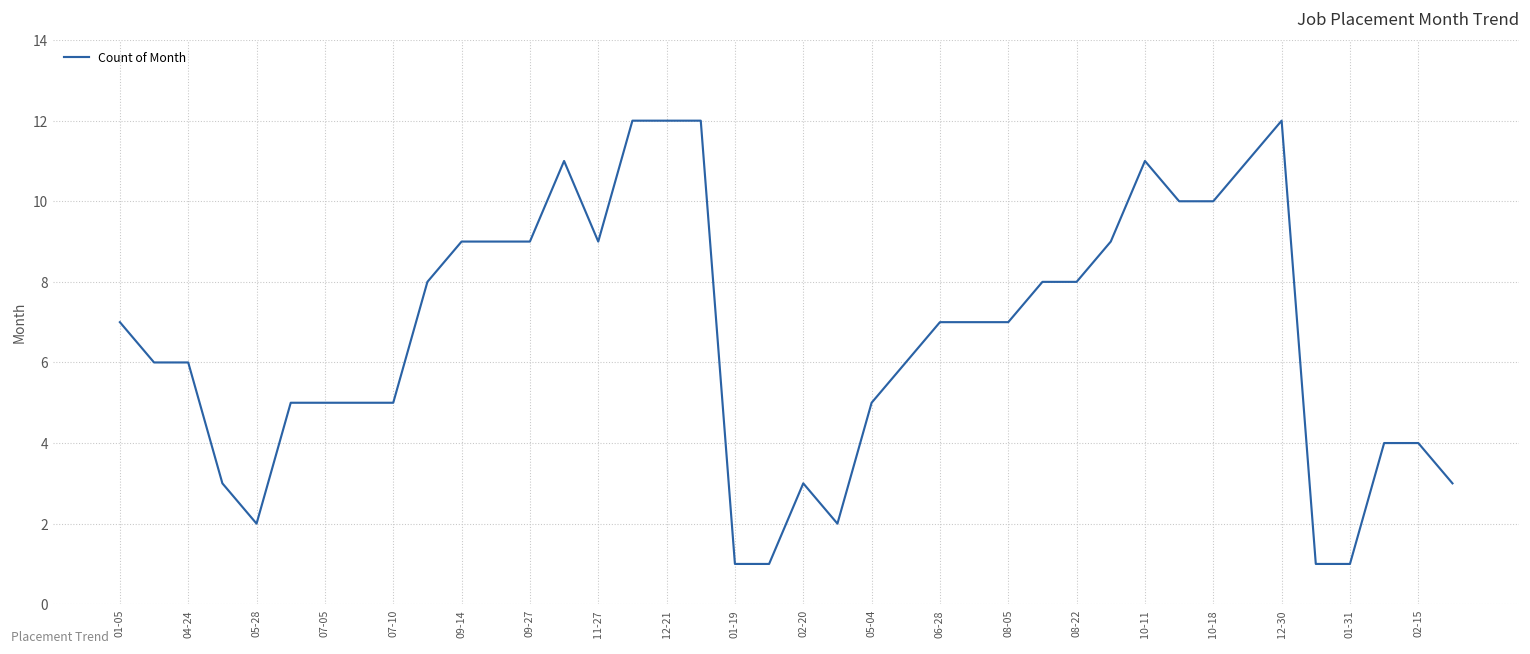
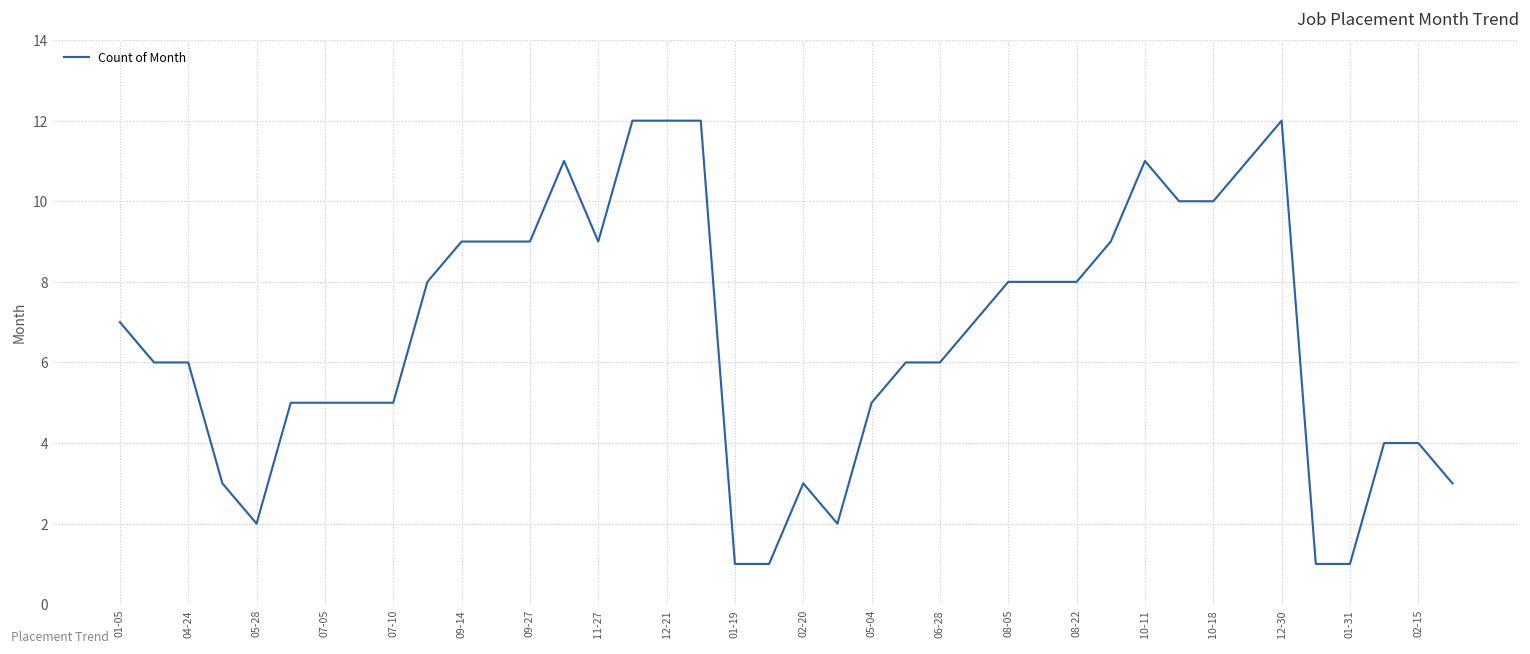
  {
    "01-05": 7,
    "04-24": 6,
    "05-28": 2,
    "07-05": 5,
    "07-10": 5,
    "09-14": 9,
    "09-27": 9,
    "11-27": 9,
    "12-21": 12,
    "01-19": 1,
    "02-20": 3,
    "05-04": 5,
-   "06-28": 7,
-   "08-05": 7,
+   "06-28": 6,
+   "08-05": 8,
    "08-22": 8,
    "10-11": 11,
    "10-18": 10,
    "12-30": 12,
    "01-31": 1,
    "02-15": 4
  }
